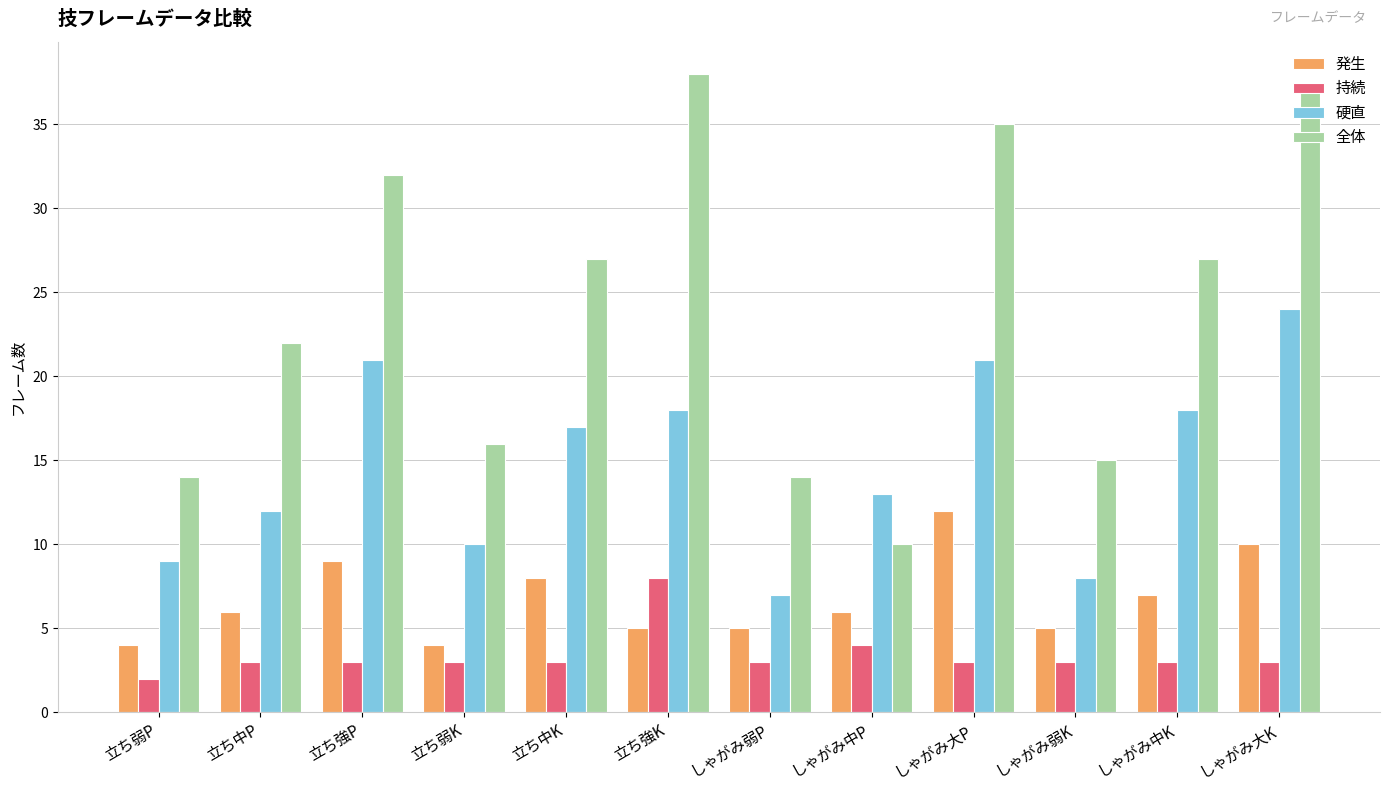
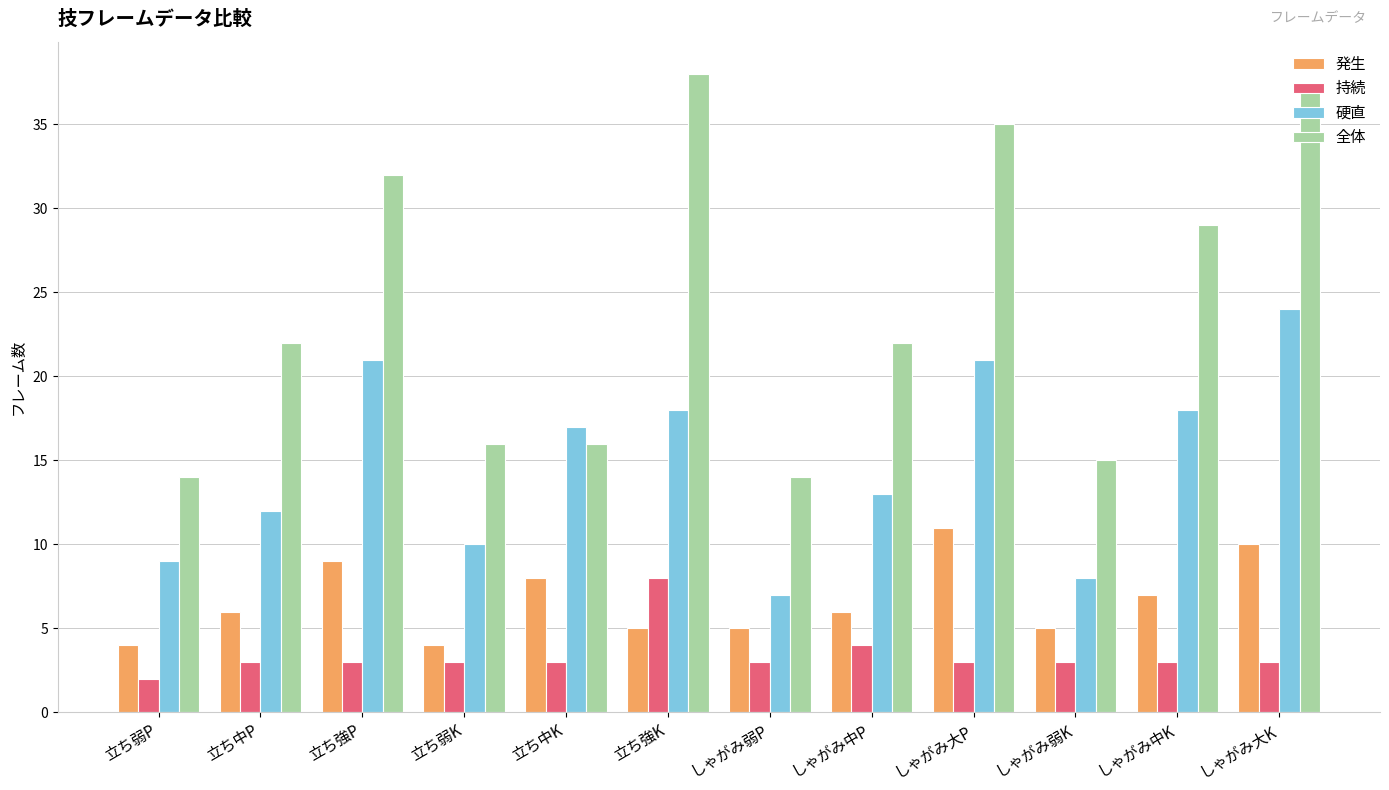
  {
    "発生": {
      "立ち弱P": 4,
      "立ち中P": 6,
      "立ち強P": 9,
      "立ち弱K": 4,
      "立ち中K": 8,
      "立ち強K": 5,
      "しゃがみ弱P": 5,
      "しゃがみ中P": 6,
-     "しゃがみ大P": 12,
+     "しゃがみ大P": 11,
      "しゃがみ弱K": 5,
      "しゃがみ中K": 7,
      "しゃがみ大K": 10
    },
    "持続": {
      "立ち弱P": 2,
      "立ち中P": 3,
      "立ち強P": 3,
      "立ち弱K": 3,
      "立ち中K": 3,
      "立ち強K": 8,
      "しゃがみ弱P": 3,
      "しゃがみ中P": 4,
      "しゃがみ大P": 3,
      "しゃがみ弱K": 3,
      "しゃがみ中K": 3,
      "しゃがみ大K": 3
    },
    "硬直": {
      "立ち弱P": 9,
      "立ち中P": 12,
      "立ち強P": 21,
      "立ち弱K": 10,
      "立ち中K": 17,
      "立ち強K": 18,
      "しゃがみ弱P": 7,
      "しゃがみ中P": 13,
      "しゃがみ大P": 21,
      "しゃがみ弱K": 8,
      "しゃがみ中K": 18,
      "しゃがみ大K": 24
    },
    "全体": {
      "立ち弱P": 14,
      "立ち中P": 22,
      "立ち強P": 32,
      "立ち弱K": 16,
-     "立ち中K": 27,
+     "立ち中K": 16,
      "立ち強K": 38,
      "しゃがみ弱P": 14,
-     "しゃがみ中P": 10,
+     "しゃがみ中P": 22,
      "しゃがみ大P": 35,
      "しゃがみ弱K": 15,
-     "しゃがみ中K": 27,
+     "しゃがみ中K": 29,
      "しゃがみ大K": 37
    }
  }
